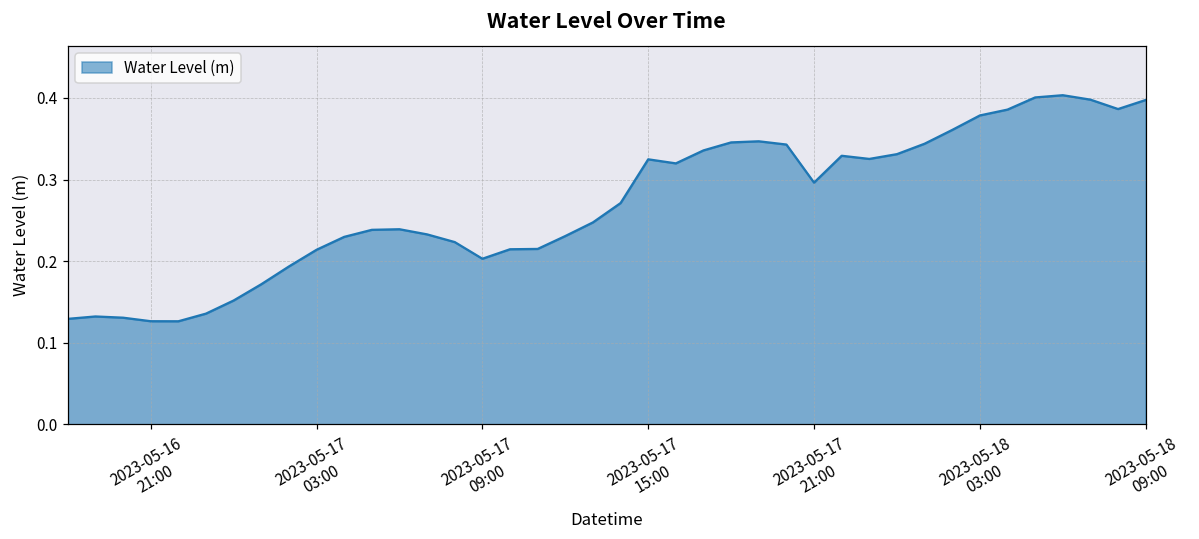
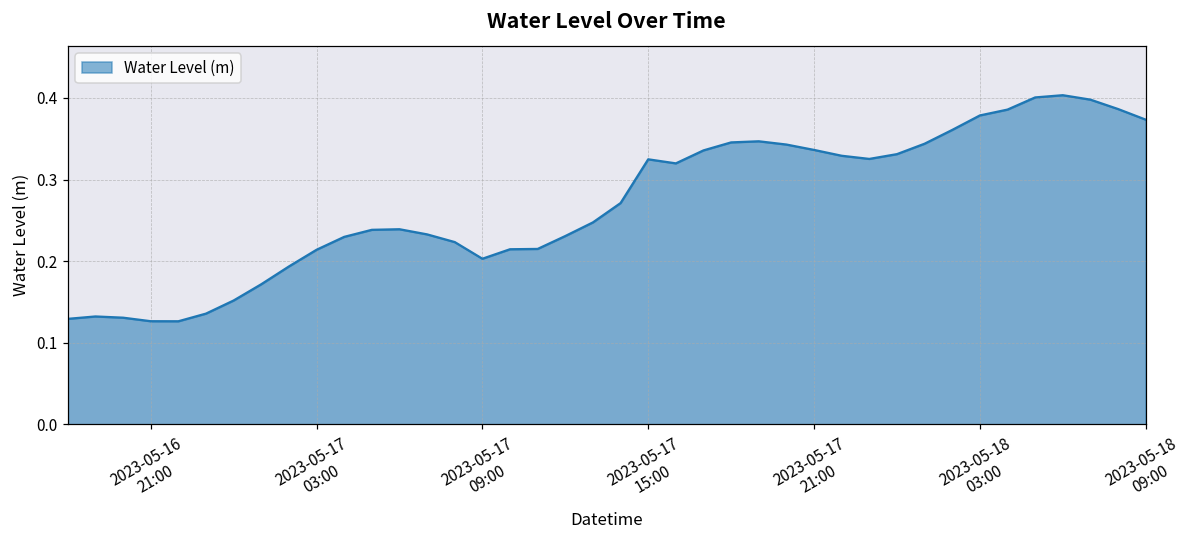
  {
    "2023-05-16 21:00": 0.13,
    "2023-05-17 03:00": 0.21,
    "2023-05-17 09:00": 0.20,
    "2023-05-17 15:00": 0.32,
-   "2023-05-17 21:00": 0.30,
+   "2023-05-17 21:00": 0.34,
    "2023-05-18 03:00": 0.38,
-   "2023-05-18 09:00": 0.40
+   "2023-05-18 09:00": 0.37
  }
